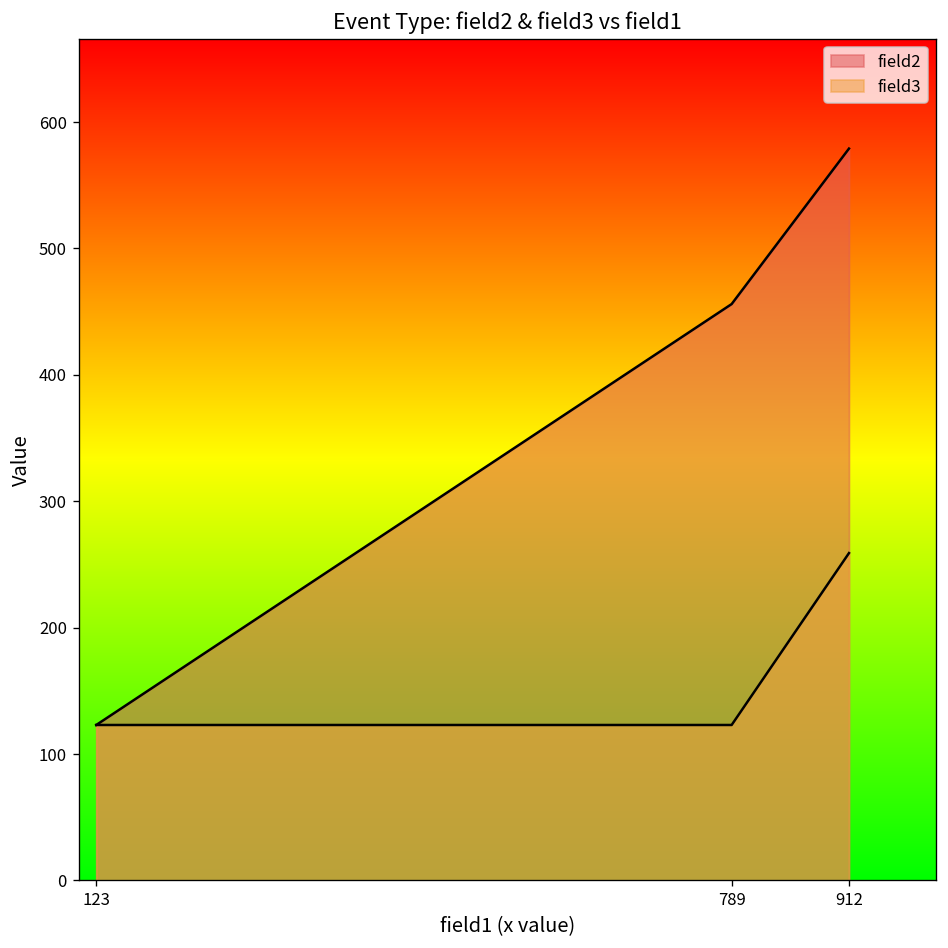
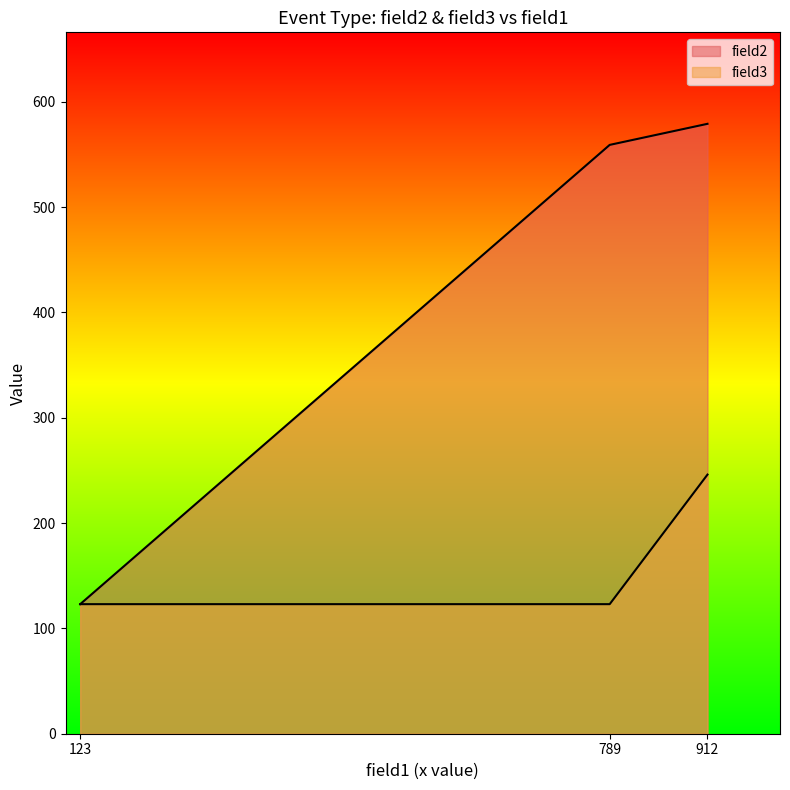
  {
    "field2": {
-     "789": 456,
+     "789": 559,
      "912": 579
    },
    "field3": {
      "789": 123,
-     "912": 259
+     "912": 246
    }
  }
